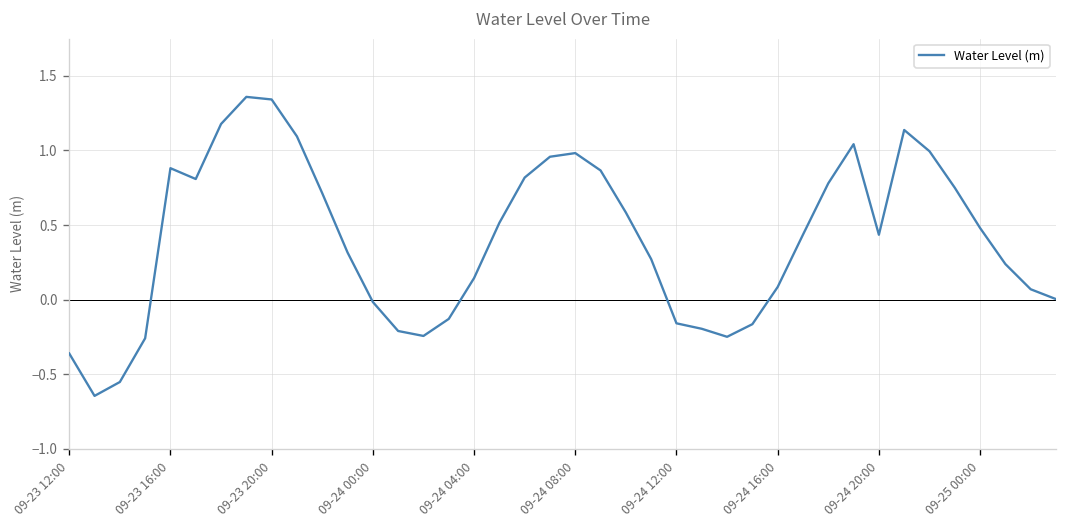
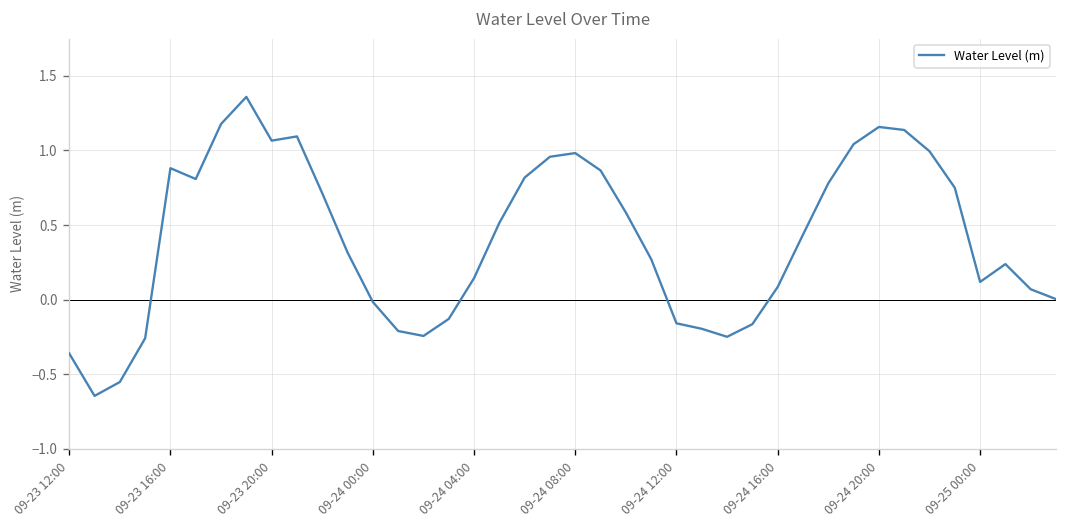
  {
    "09-23 12:00": -0.36,
    "09-23 16:00": 0.88,
-   "09-23 20:00": 1.34,
+   "09-23 20:00": 1.07,
    "09-24 00:00": -0.02,
    "09-24 04:00": 0.14,
    "09-24 08:00": 0.98,
    "09-24 12:00": -0.16,
    "09-24 16:00": 0.08,
-   "09-24 20:00": 0.43,
-   "09-25 00:00": 0.48
+   "09-24 20:00": 1.16,
+   "09-25 00:00": 0.12
  }
